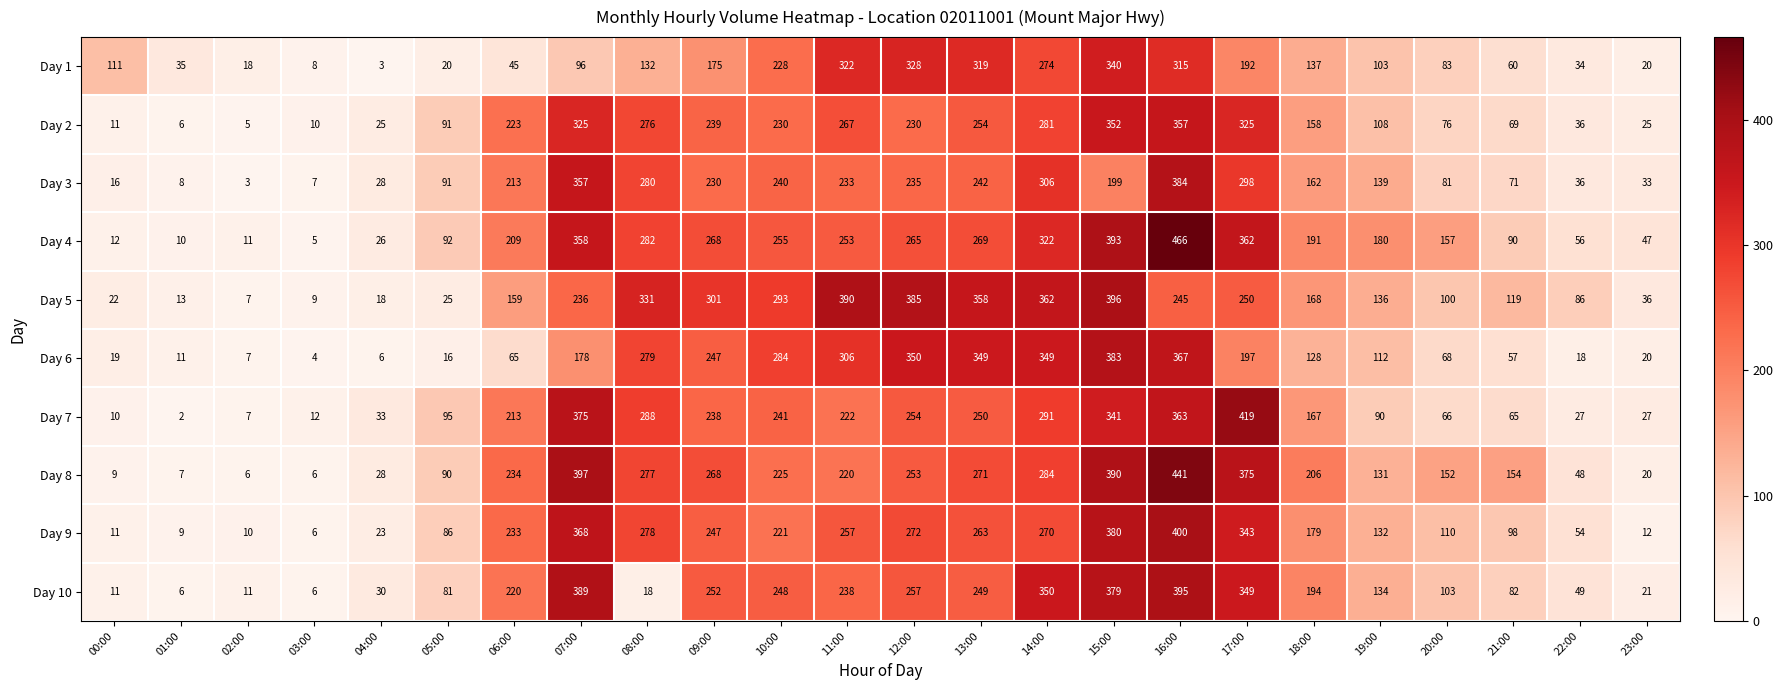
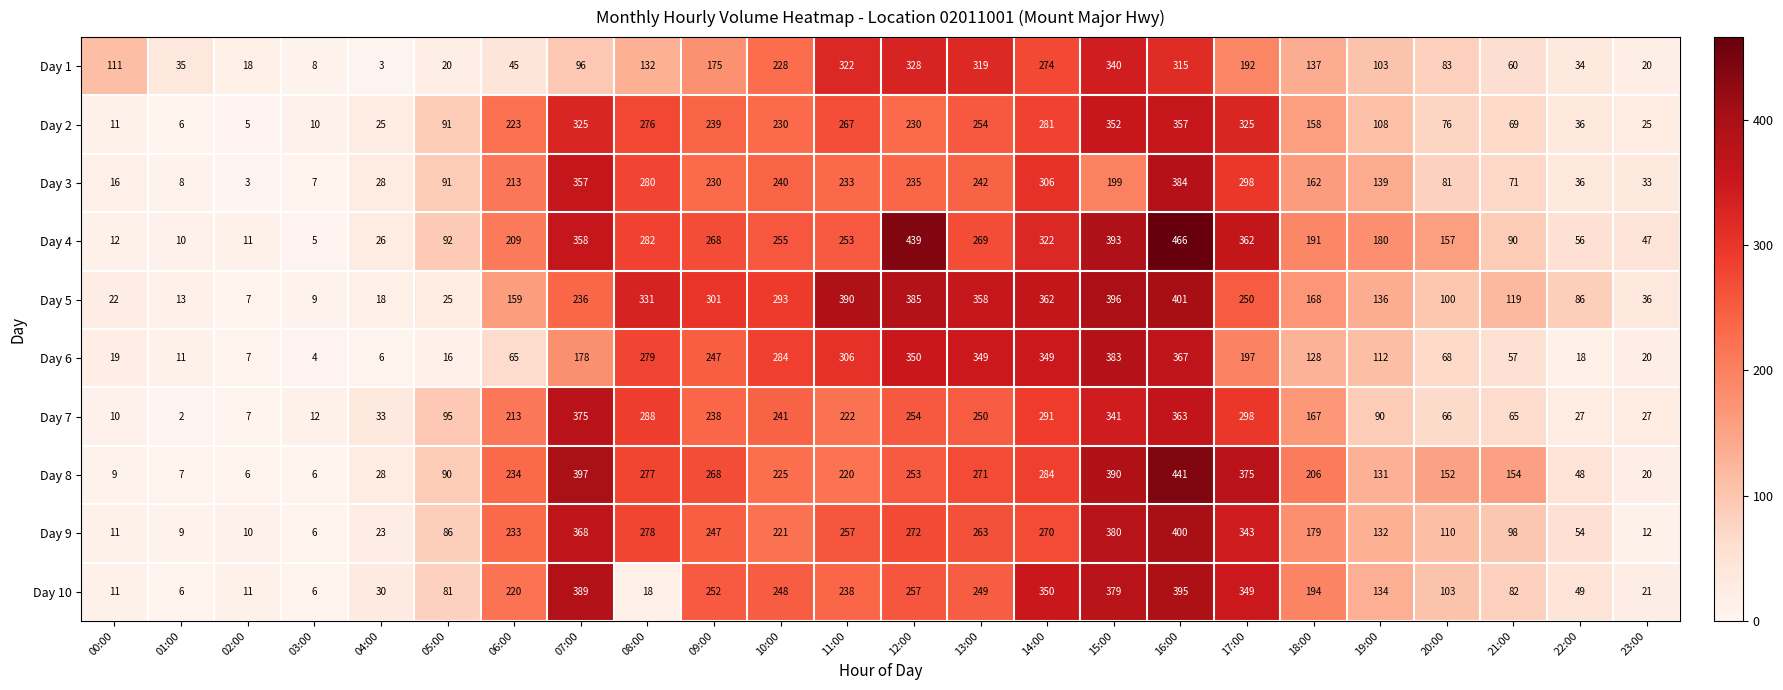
  {
    "Day 4": {
      "00:00": 12,
      "01:00": 10,
      "02:00": 11,
      "03:00": 5,
      "04:00": 26,
      "05:00": 92,
      "06:00": 209,
      "07:00": 358,
      "08:00": 282,
      "09:00": 268,
      "10:00": 255,
      "11:00": 253,
-     "12:00": 265,
+     "12:00": 439,
      "13:00": 269,
      "14:00": 322,
      "15:00": 393,
      "16:00": 466,
      "17:00": 362,
      "18:00": 191,
      "19:00": 180,
      "20:00": 157,
      "21:00": 90,
      "22:00": 56,
      "23:00": 47
    },
    "Day 5": {
      "00:00": 22,
      "01:00": 13,
      "02:00": 7,
      "03:00": 9,
      "04:00": 18,
      "05:00": 25,
      "06:00": 159,
      "07:00": 236,
      "08:00": 331,
      "09:00": 301,
      "10:00": 293,
      "11:00": 390,
      "12:00": 385,
      "13:00": 358,
      "14:00": 362,
      "15:00": 396,
-     "16:00": 245,
+     "16:00": 401,
      "17:00": 250,
      "18:00": 168,
      "19:00": 136,
      "20:00": 100,
      "21:00": 119,
      "22:00": 86,
      "23:00": 36
    },
    "Day 7": {
      "00:00": 10,
      "01:00": 2,
      "02:00": 7,
      "03:00": 12,
      "04:00": 33,
      "05:00": 95,
      "06:00": 213,
      "07:00": 375,
      "08:00": 288,
      "09:00": 238,
      "10:00": 241,
      "11:00": 222,
      "12:00": 254,
      "13:00": 250,
      "14:00": 291,
      "15:00": 341,
      "16:00": 363,
-     "17:00": 419,
+     "17:00": 298,
      "18:00": 167,
      "19:00": 90,
      "20:00": 66,
      "21:00": 65,
      "22:00": 27,
      "23:00": 27
    }
  }
